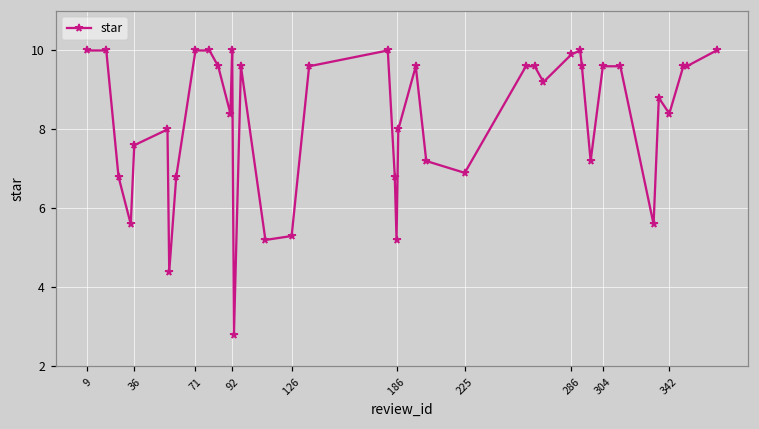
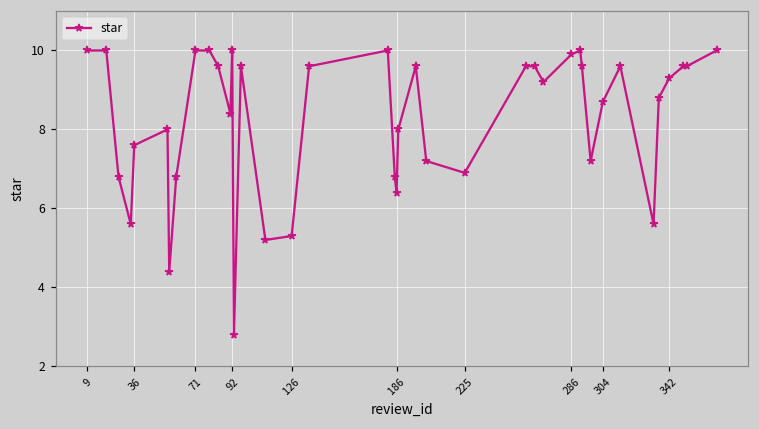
  {
    "9": 10.0,
    "36": 7.6,
    "71": 10.0,
    "92": 10.0,
    "126": 5.3,
-   "186": 5.2,
+   "186": 6.4,
    "225": 6.9,
    "286": 9.9,
-   "304": 9.6,
-   "342": 8.4
+   "304": 8.7,
+   "342": 9.3
  }
